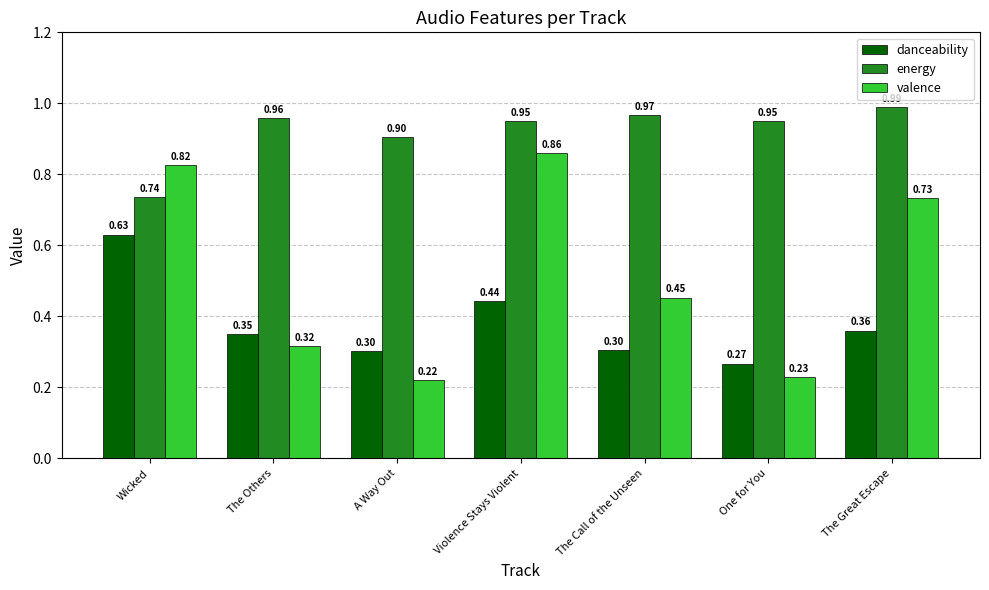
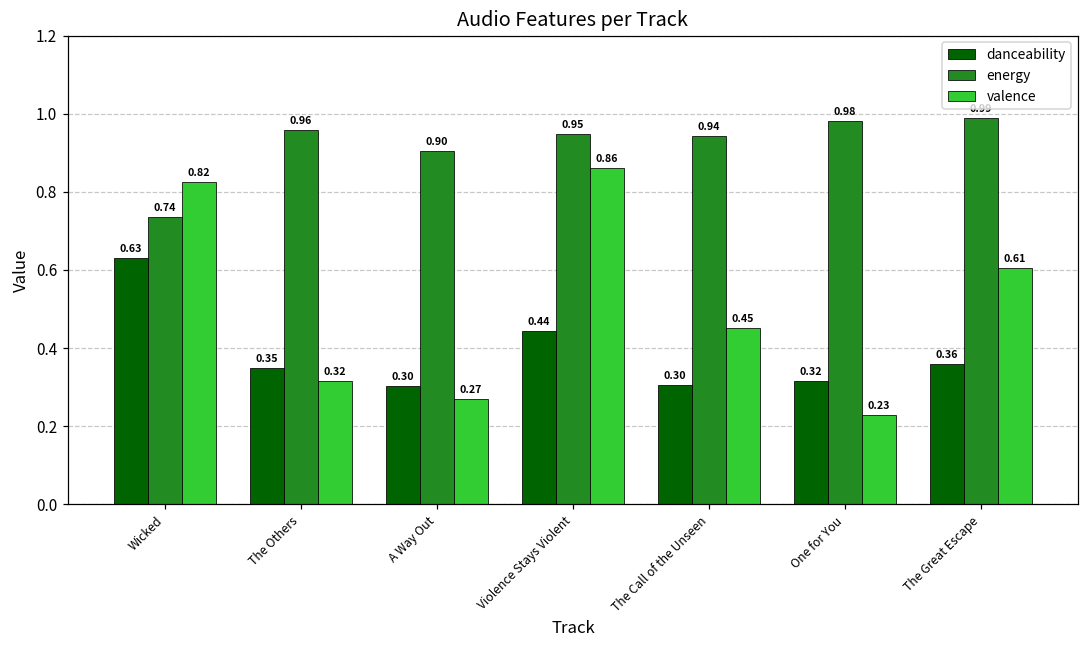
  {
    "danceability": {
      "Wicked": 0.63,
      "The Others": 0.35,
      "A Way Out": 0.30,
      "Violence Stays Violent": 0.44,
      "The Call of the Unseen": 0.30,
-     "One for You": 0.27,
+     "One for You": 0.32,
      "The Great Escape": 0.36
    },
    "energy": {
      "Wicked": 0.74,
      "The Others": 0.96,
      "A Way Out": 0.90,
      "Violence Stays Violent": 0.95,
-     "The Call of the Unseen": 0.97,
-     "One for You": 0.95
+     "The Call of the Unseen": 0.94,
+     "One for You": 0.98
    },
    "valence": {
      "Wicked": 0.82,
      "The Others": 0.32,
-     "A Way Out": 0.22,
+     "A Way Out": 0.27,
      "Violence Stays Violent": 0.86,
      "The Call of the Unseen": 0.45,
      "One for You": 0.23,
-     "The Great Escape": 0.73
+     "The Great Escape": 0.61
    }
  }
